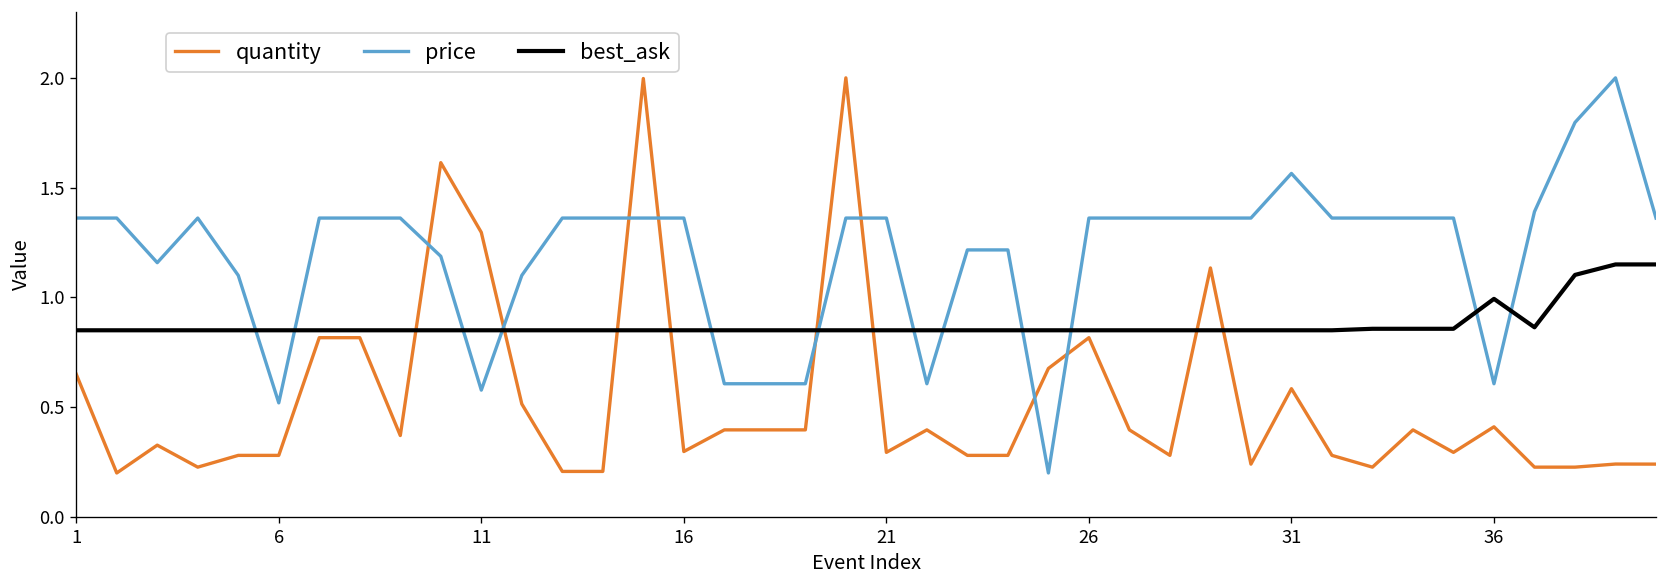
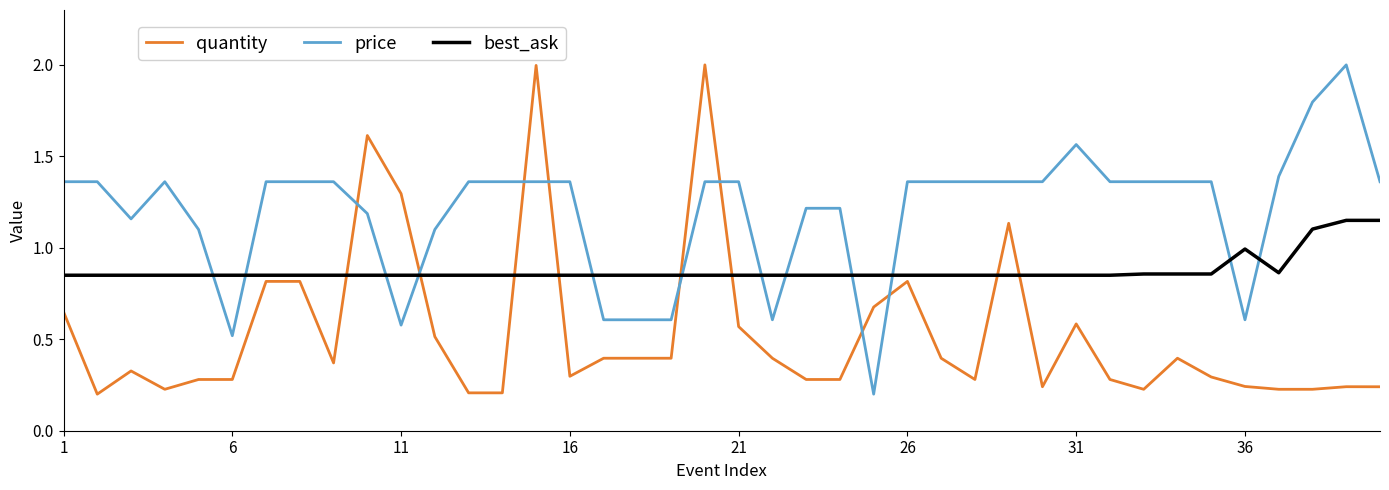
  {
    "quantity": {
      "1": 0.65,
      "6": 0.28,
      "11": 1.30,
      "16": 0.30,
-     "21": 0.29,
+     "21": 0.57,
      "26": 0.82,
      "31": 0.58,
-     "36": 0.41
+     "36": 0.24
    },
    "price": {
      "1": 1.36,
      "6": 0.52,
      "11": 0.58,
      "16": 1.36,
      "21": 1.36,
      "26": 1.36,
      "31": 1.56,
      "36": 0.61
    },
    "best_ask": {
      "1": 0.85,
      "6": 0.85,
      "11": 0.85,
      "16": 0.85,
      "21": 0.85,
      "26": 0.85,
      "31": 0.85,
      "36": 0.99
    }
  }
